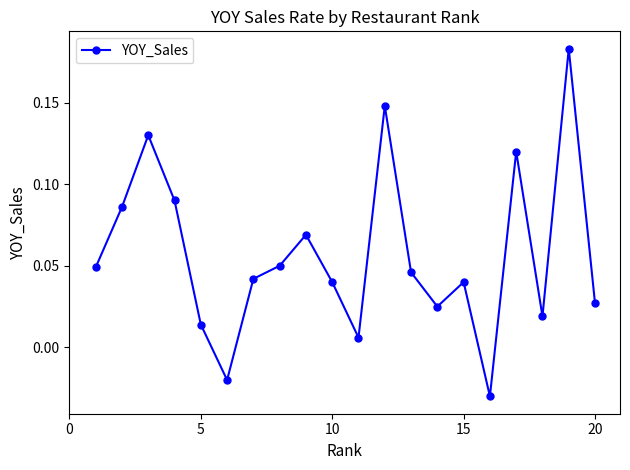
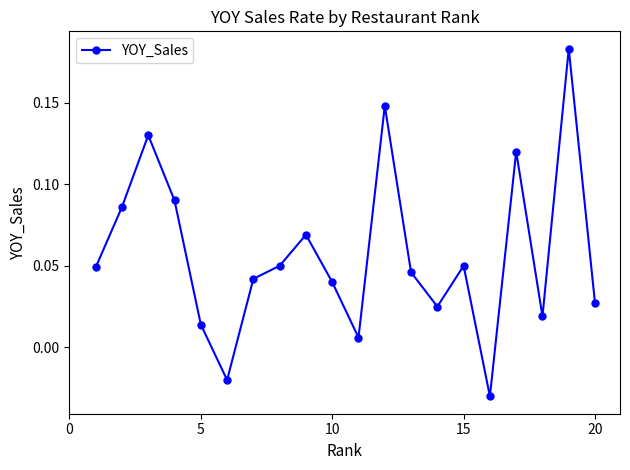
  {
    "5": 0.014,
    "10": 0.04,
-   "15": 0.04,
+   "15": 0.05,
    "20": 0.027
  }
